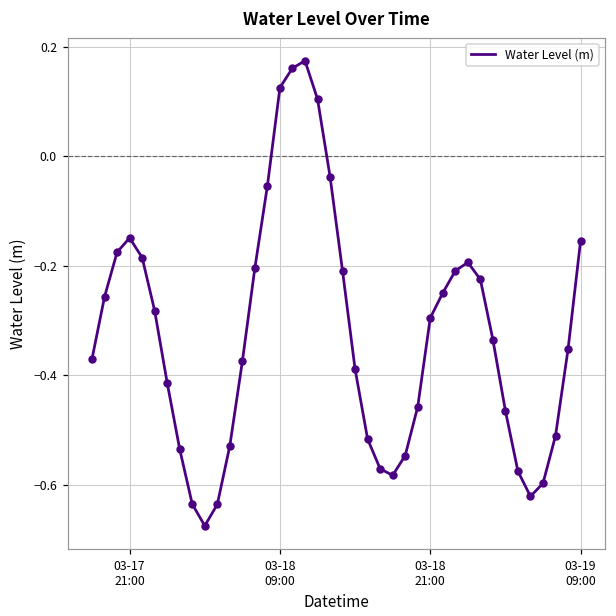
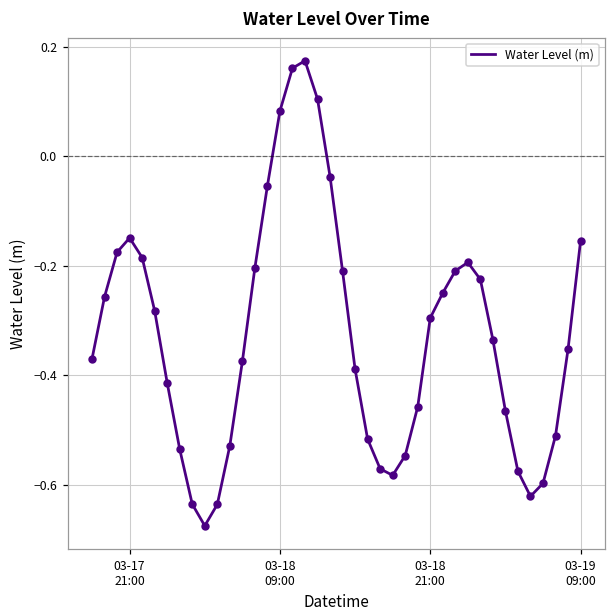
  {
    "03-17 21:00": -0.15,
-   "03-18 09:00": 0.13,
+   "03-18 09:00": 0.08,
    "03-18 21:00": -0.30,
    "03-19 09:00": -0.15
  }
